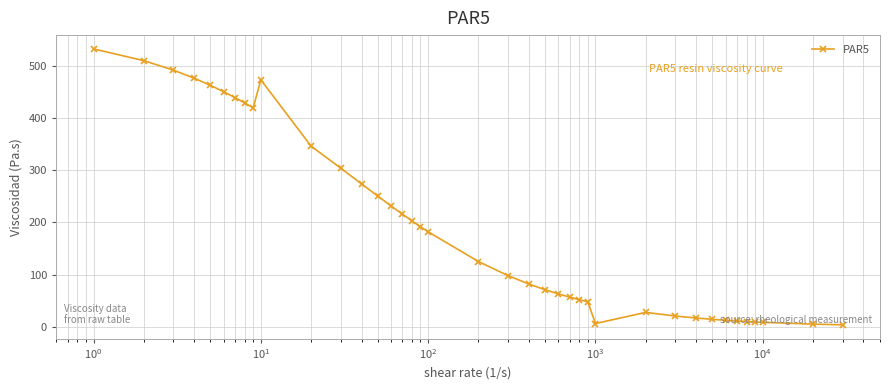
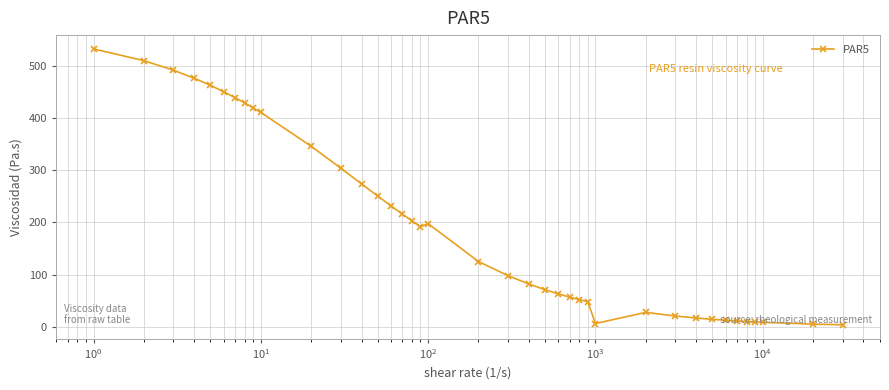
  {
    "10^0": 530,
-   "10^1": 470,
-   "10^2": 180,
+   "10^1": 410,
+   "10^2": 200,
    "10^3": 10,
    "10^4": 10
  }
